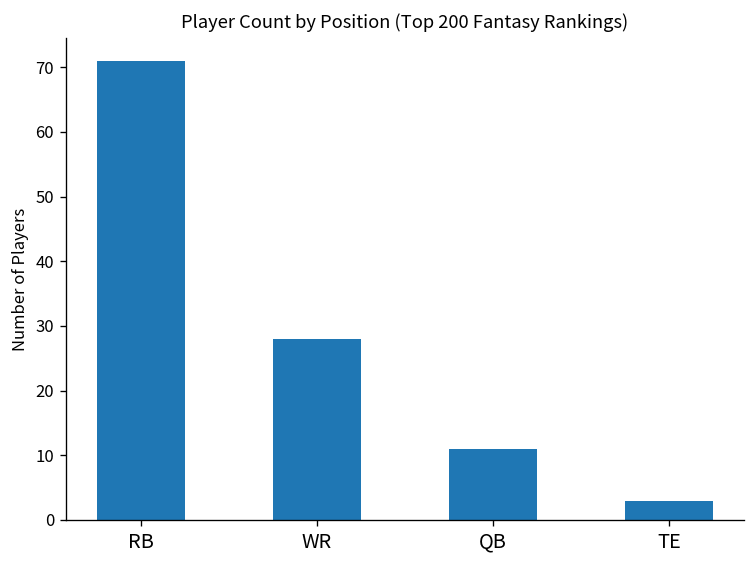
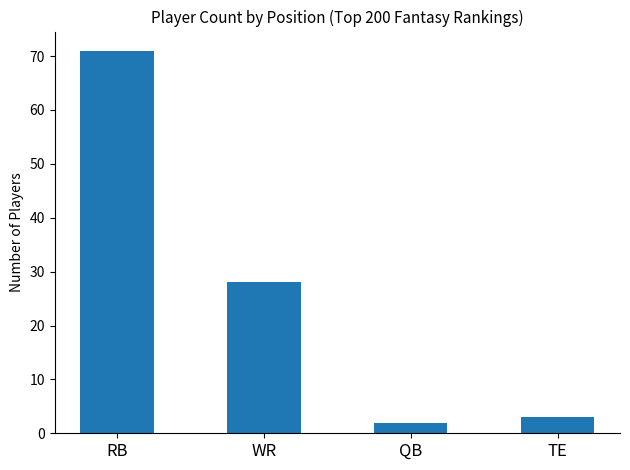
  {
    "RB": 71,
    "WR": 28,
-   "QB": 11,
+   "QB": 2,
    "TE": 3
  }
